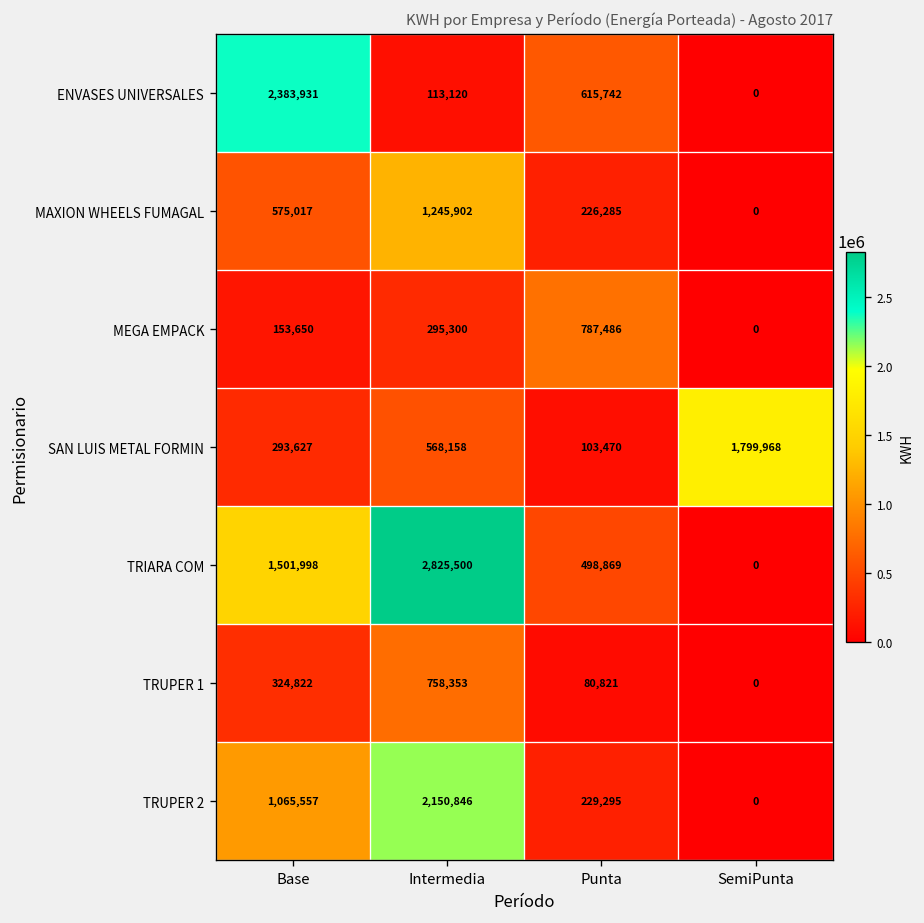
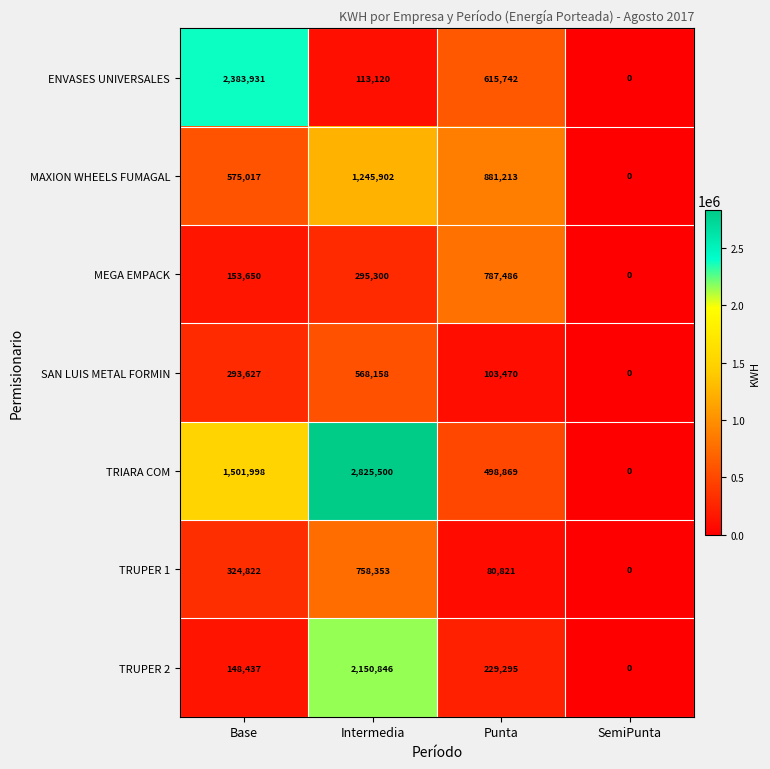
  {
    "ENVASES UNIVERSALES": {
      "Base": "2,383,931",
      "Intermedia": "113,120",
      "Punta": "615,742",
      "SemiPunta": "0"
    },
    "MAXION WHEELS FUMAGAL": {
      "Base": "575,017",
      "Intermedia": "1,245,902",
-     "Punta": "226,285",
+     "Punta": "881,213",
      "SemiPunta": "0"
    },
    "MEGA EMPACK": {
      "Base": "153,650",
      "Intermedia": "295,300",
      "Punta": "787,486",
      "SemiPunta": "0"
    },
    "SAN LUIS METAL FORMIN": {
      "Base": "293,627",
      "Intermedia": "568,158",
      "Punta": "103,470",
-     "SemiPunta": "1,799,968"
+     "SemiPunta": "0"
    },
    "TRIARA COM": {
      "Base": "1,501,998",
      "Intermedia": "2,825,500",
      "Punta": "498,869",
      "SemiPunta": "0"
    },
    "TRUPER 1": {
      "Base": "324,822",
      "Intermedia": "758,353",
      "Punta": "80,821",
      "SemiPunta": "0"
    },
    "TRUPER 2": {
-     "Base": "1,065,557",
+     "Base": "148,437",
      "Intermedia": "2,150,846",
      "Punta": "229,295",
      "SemiPunta": "0"
    }
  }
